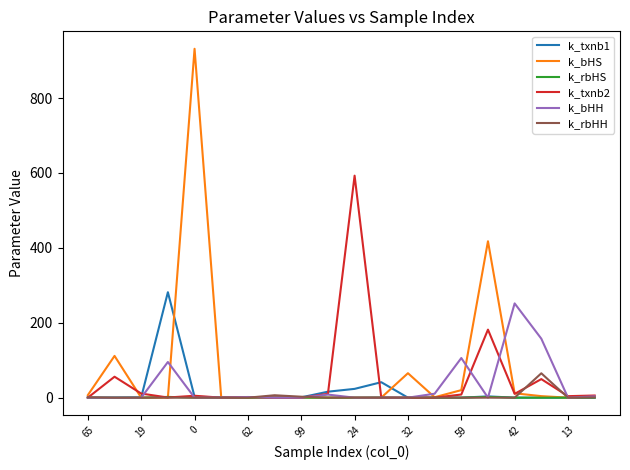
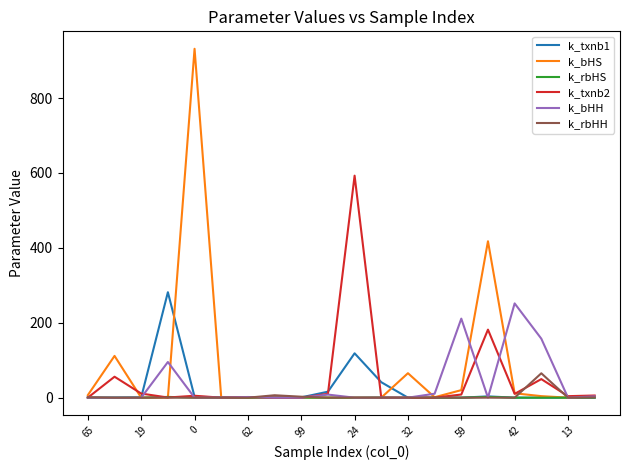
  {
    "k_txnb1": {
-     "24": 20
+     "24": 120
    },
    "k_bHS": {
      "0": 930,
      "32": 70,
      "59": 20
    },
    "k_txnb2": {
      "24": 590,
      "59": 10
    },
    "k_bHH": {
-     "59": 110,
+     "59": 210,
      "42": 250
    }
  }
